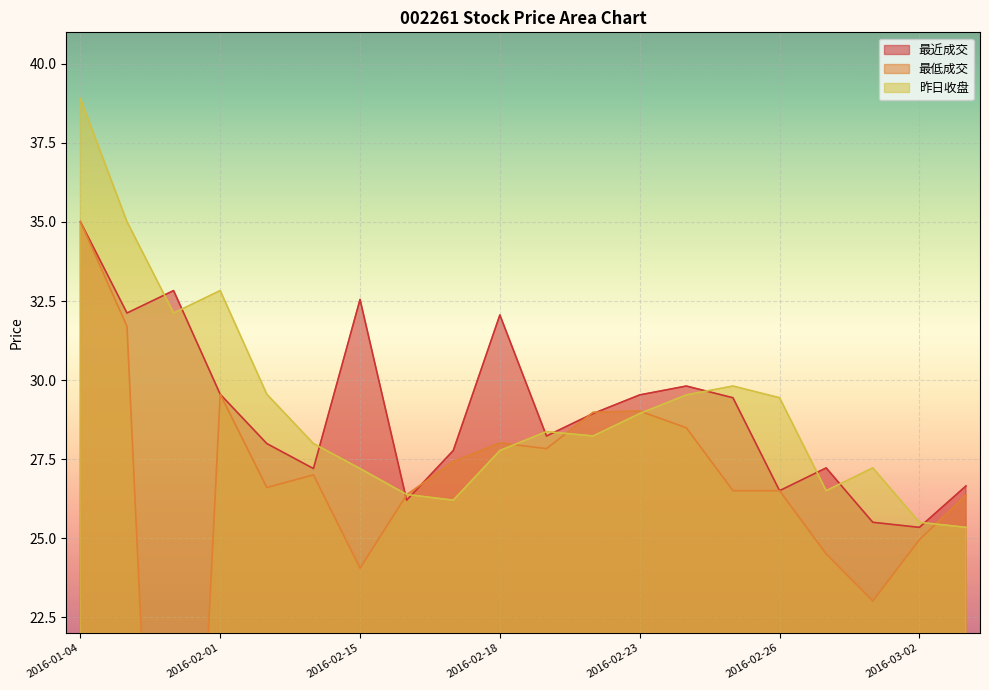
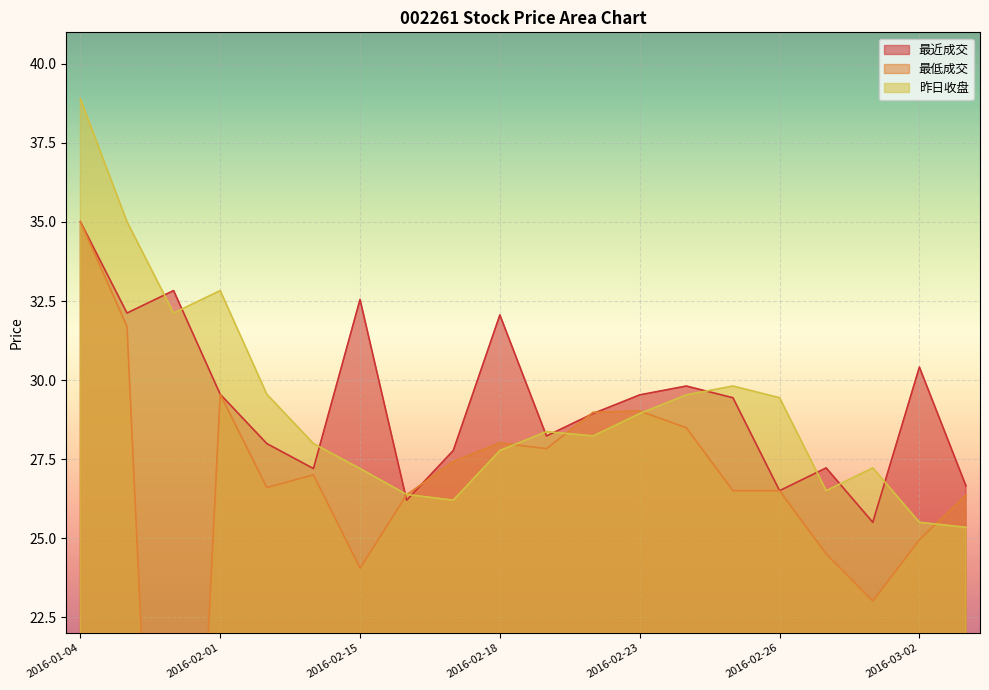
  {
    "最近成交": {
      "2016-02-15": 32.6,
      "2016-02-18": 32.1,
      "2016-02-23": 29.5,
-     "2016-03-02": 25.3
+     "2016-03-02": 30.4
    }
  }
